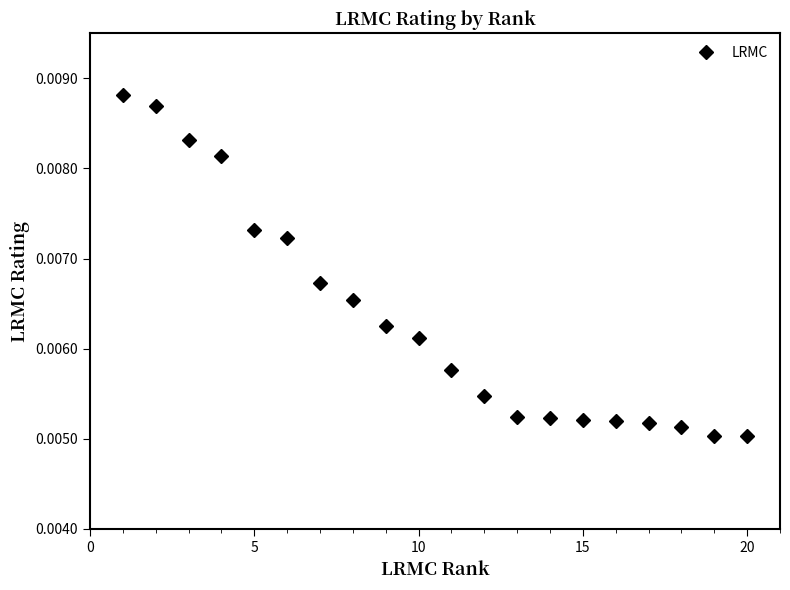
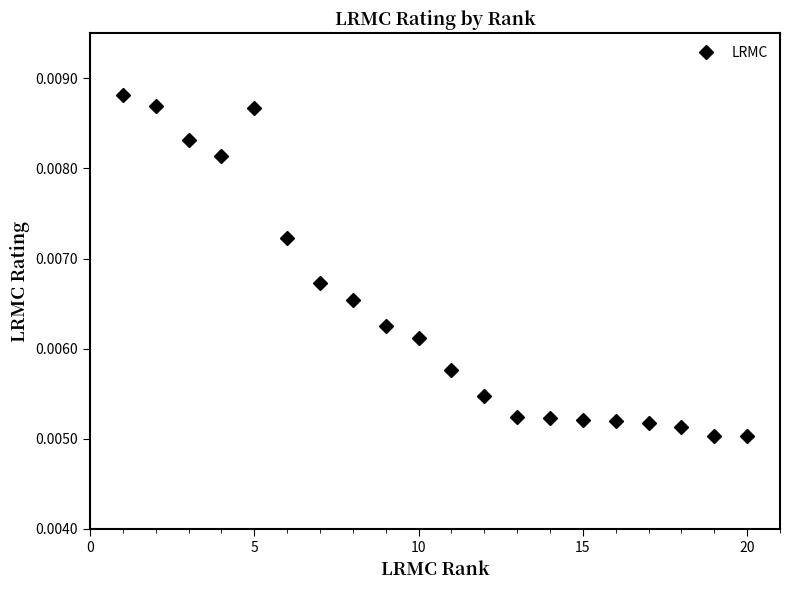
  {
-   "5": 0.0073,
+   "5": 0.0087,
    "10": 0.0061,
    "15": 0.0052,
    "20": 0.0050
  }
